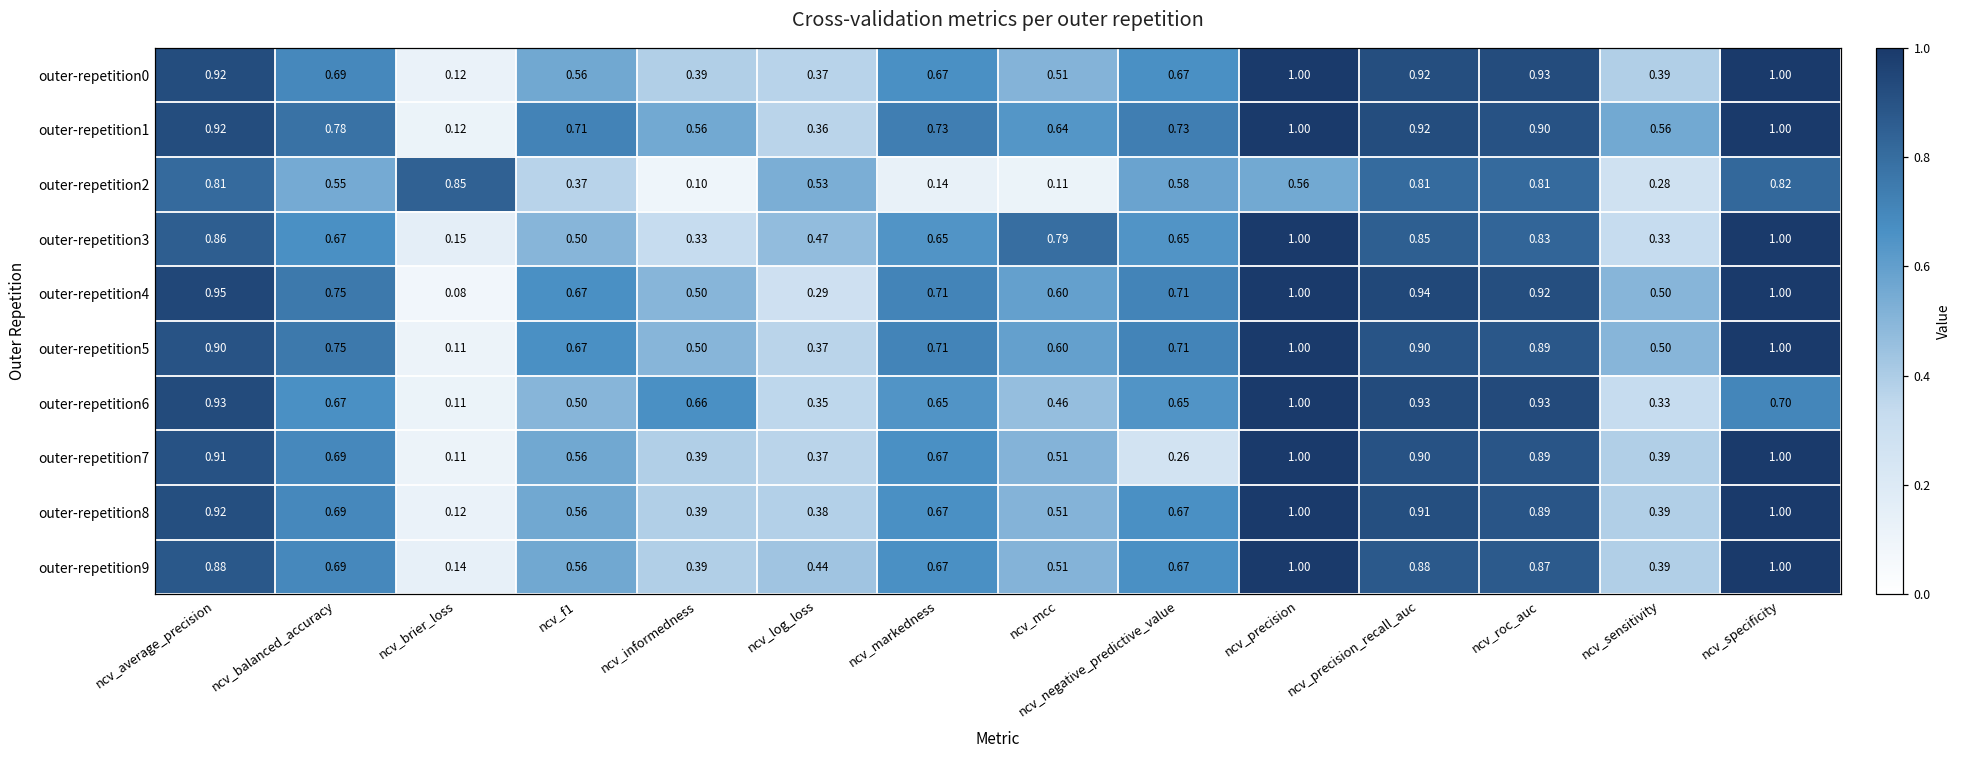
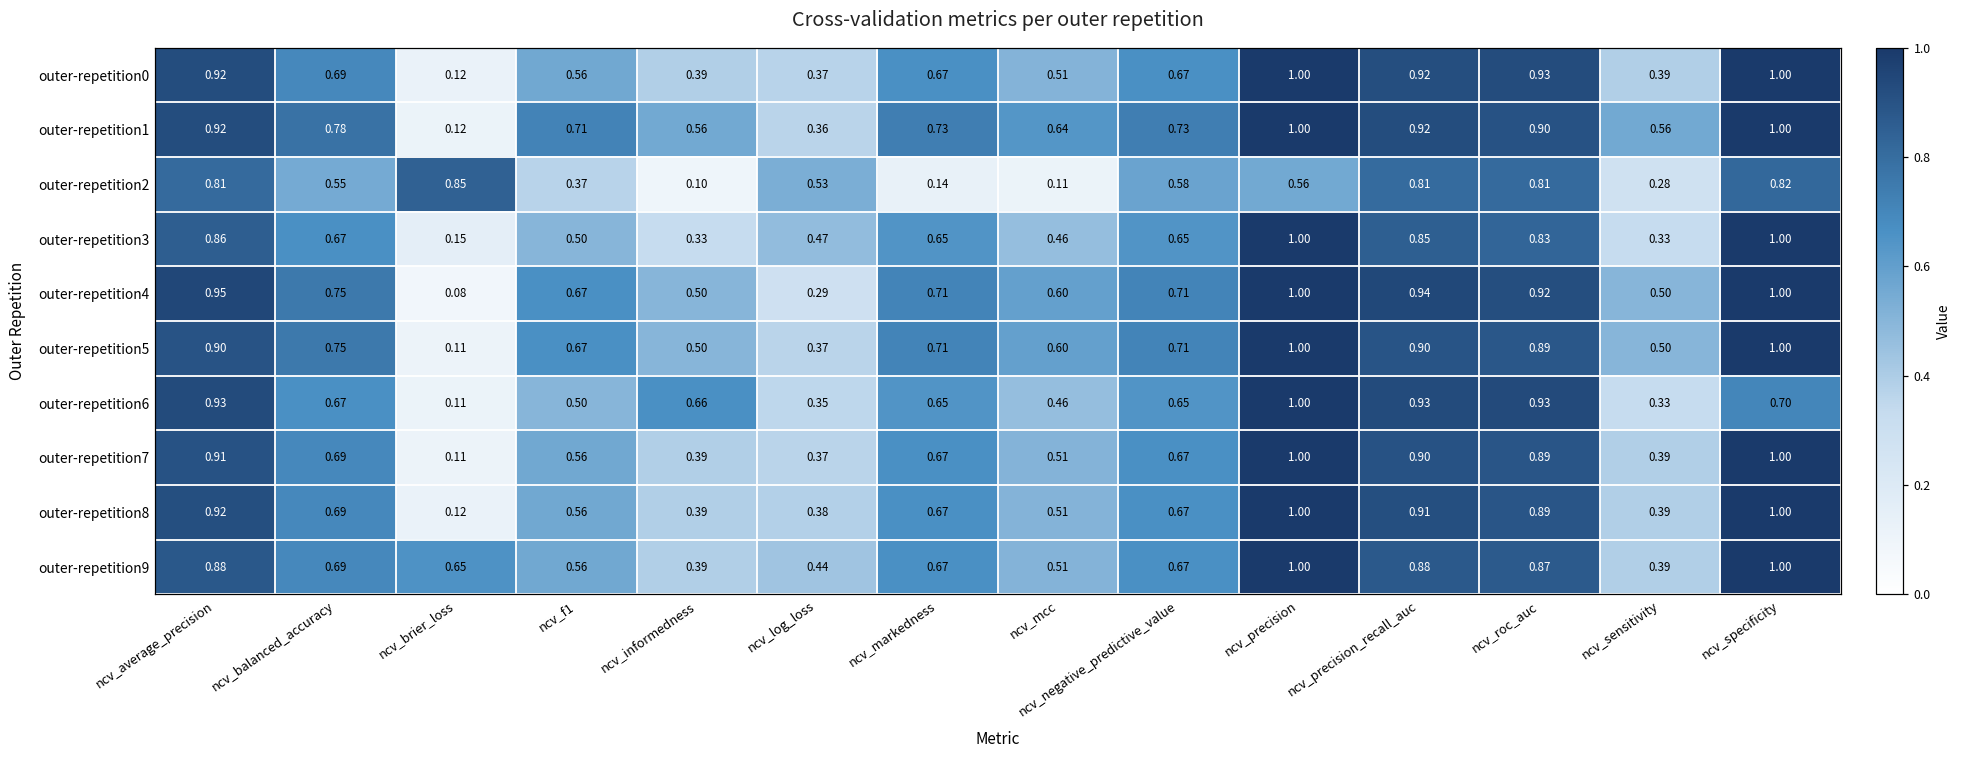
  {
    "outer-repetition0": {
      "ncv_average_precision": 0.92,
      "ncv_balanced_accuracy": 0.69,
      "ncv_brier_loss": 0.12,
      "ncv_f1": 0.56,
      "ncv_informedness": 0.39,
      "ncv_log_loss": 0.37,
      "ncv_markedness": 0.67,
      "ncv_mcc": 0.51,
      "ncv_negative_predictive_value": 0.67,
      "ncv_precision": 1.00,
      "ncv_precision_recall_auc": 0.92,
      "ncv_roc_auc": 0.93,
      "ncv_sensitivity": 0.39,
      "ncv_specificity": 1.00
    },
    "outer-repetition1": {
      "ncv_average_precision": 0.92,
      "ncv_balanced_accuracy": 0.78,
      "ncv_brier_loss": 0.12,
      "ncv_f1": 0.71,
      "ncv_informedness": 0.56,
      "ncv_log_loss": 0.36,
      "ncv_markedness": 0.73,
      "ncv_mcc": 0.64,
      "ncv_negative_predictive_value": 0.73,
      "ncv_precision": 1.00,
      "ncv_precision_recall_auc": 0.92,
      "ncv_roc_auc": 0.90,
      "ncv_sensitivity": 0.56,
      "ncv_specificity": 1.00
    },
    "outer-repetition2": {
      "ncv_average_precision": 0.81,
      "ncv_balanced_accuracy": 0.55,
      "ncv_brier_loss": 0.85,
      "ncv_f1": 0.37,
      "ncv_informedness": 0.10,
      "ncv_log_loss": 0.53,
      "ncv_markedness": 0.14,
      "ncv_mcc": 0.11,
      "ncv_negative_predictive_value": 0.58,
      "ncv_precision": 0.56,
      "ncv_precision_recall_auc": 0.81,
      "ncv_roc_auc": 0.81,
      "ncv_sensitivity": 0.28,
      "ncv_specificity": 0.82
    },
    "outer-repetition3": {
      "ncv_average_precision": 0.86,
      "ncv_balanced_accuracy": 0.67,
      "ncv_brier_loss": 0.15,
      "ncv_f1": 0.50,
      "ncv_informedness": 0.33,
      "ncv_log_loss": 0.47,
      "ncv_markedness": 0.65,
-     "ncv_mcc": 0.79,
+     "ncv_mcc": 0.46,
      "ncv_negative_predictive_value": 0.65,
      "ncv_precision": 1.00,
      "ncv_precision_recall_auc": 0.85,
      "ncv_roc_auc": 0.83,
      "ncv_sensitivity": 0.33,
      "ncv_specificity": 1.00
    },
    "outer-repetition4": {
      "ncv_average_precision": 0.95,
      "ncv_balanced_accuracy": 0.75,
      "ncv_brier_loss": 0.08,
      "ncv_f1": 0.67,
      "ncv_informedness": 0.50,
      "ncv_log_loss": 0.29,
      "ncv_markedness": 0.71,
      "ncv_mcc": 0.60,
      "ncv_negative_predictive_value": 0.71,
      "ncv_precision": 1.00,
      "ncv_precision_recall_auc": 0.94,
      "ncv_roc_auc": 0.92,
      "ncv_sensitivity": 0.50,
      "ncv_specificity": 1.00
    },
    "outer-repetition5": {
      "ncv_average_precision": 0.90,
      "ncv_balanced_accuracy": 0.75,
      "ncv_brier_loss": 0.11,
      "ncv_f1": 0.67,
      "ncv_informedness": 0.50,
      "ncv_log_loss": 0.37,
      "ncv_markedness": 0.71,
      "ncv_mcc": 0.60,
      "ncv_negative_predictive_value": 0.71,
      "ncv_precision": 1.00,
      "ncv_precision_recall_auc": 0.90,
      "ncv_roc_auc": 0.89,
      "ncv_sensitivity": 0.50,
      "ncv_specificity": 1.00
    },
    "outer-repetition6": {
      "ncv_average_precision": 0.93,
      "ncv_balanced_accuracy": 0.67,
      "ncv_brier_loss": 0.11,
      "ncv_f1": 0.50,
      "ncv_informedness": 0.66,
      "ncv_log_loss": 0.35,
      "ncv_markedness": 0.65,
      "ncv_mcc": 0.46,
      "ncv_negative_predictive_value": 0.65,
      "ncv_precision": 1.00,
      "ncv_precision_recall_auc": 0.93,
      "ncv_roc_auc": 0.93,
      "ncv_sensitivity": 0.33,
      "ncv_specificity": 0.70
    },
    "outer-repetition7": {
      "ncv_average_precision": 0.91,
      "ncv_balanced_accuracy": 0.69,
      "ncv_brier_loss": 0.11,
      "ncv_f1": 0.56,
      "ncv_informedness": 0.39,
      "ncv_log_loss": 0.37,
      "ncv_markedness": 0.67,
      "ncv_mcc": 0.51,
-     "ncv_negative_predictive_value": 0.26,
+     "ncv_negative_predictive_value": 0.67,
      "ncv_precision": 1.00,
      "ncv_precision_recall_auc": 0.90,
      "ncv_roc_auc": 0.89,
      "ncv_sensitivity": 0.39,
      "ncv_specificity": 1.00
    },
    "outer-repetition8": {
      "ncv_average_precision": 0.92,
      "ncv_balanced_accuracy": 0.69,
      "ncv_brier_loss": 0.12,
      "ncv_f1": 0.56,
      "ncv_informedness": 0.39,
      "ncv_log_loss": 0.38,
      "ncv_markedness": 0.67,
      "ncv_mcc": 0.51,
      "ncv_negative_predictive_value": 0.67,
      "ncv_precision": 1.00,
      "ncv_precision_recall_auc": 0.91,
      "ncv_roc_auc": 0.89,
      "ncv_sensitivity": 0.39,
      "ncv_specificity": 1.00
    },
    "outer-repetition9": {
      "ncv_average_precision": 0.88,
      "ncv_balanced_accuracy": 0.69,
-     "ncv_brier_loss": 0.14,
+     "ncv_brier_loss": 0.65,
      "ncv_f1": 0.56,
      "ncv_informedness": 0.39,
      "ncv_log_loss": 0.44,
      "ncv_markedness": 0.67,
      "ncv_mcc": 0.51,
      "ncv_negative_predictive_value": 0.67,
      "ncv_precision": 1.00,
      "ncv_precision_recall_auc": 0.88,
      "ncv_roc_auc": 0.87,
      "ncv_sensitivity": 0.39,
      "ncv_specificity": 1.00
    }
  }
